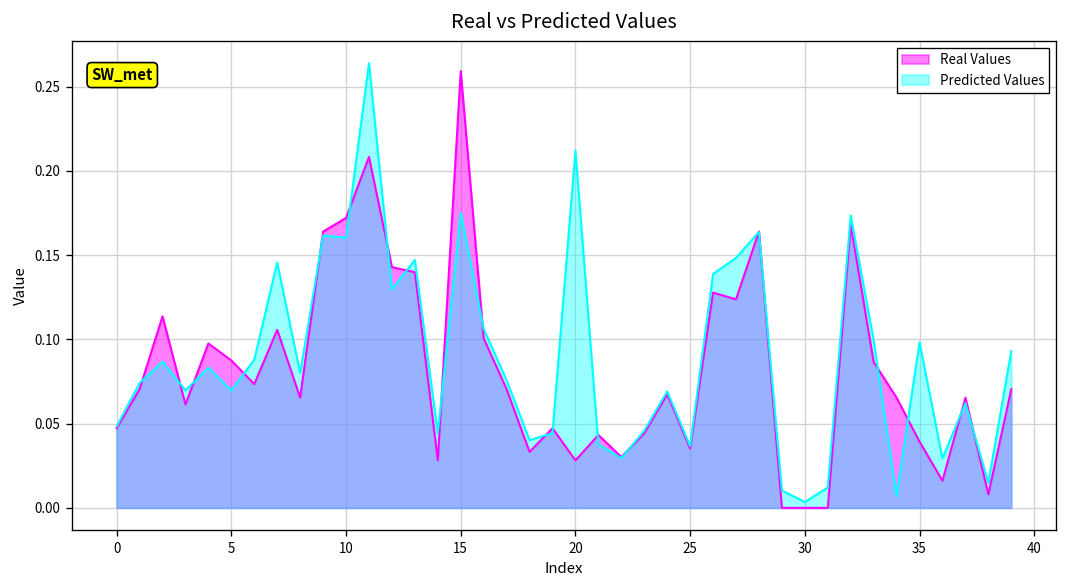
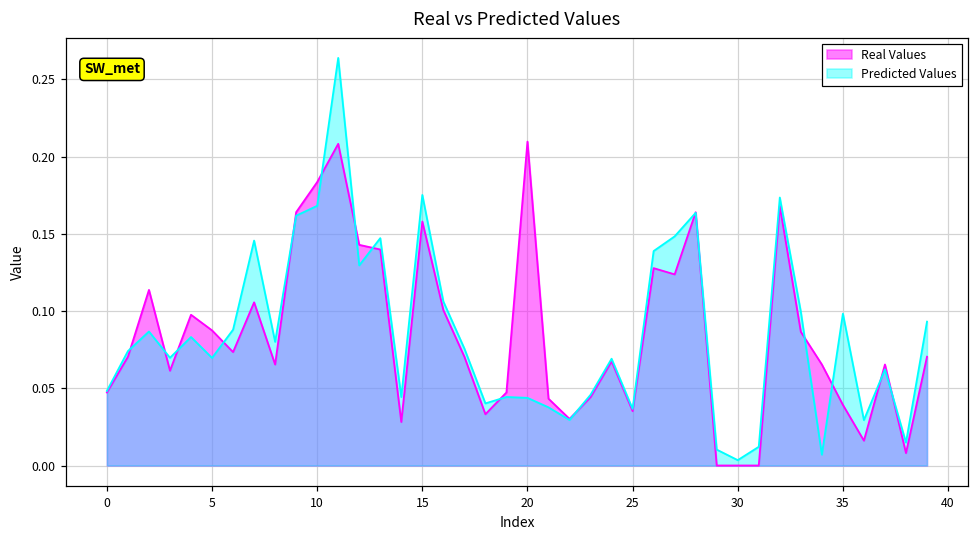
  {
    "Real Values": {
      "5": 0.087,
-     "10": 0.172,
-     "15": 0.259,
-     "20": 0.028,
+     "10": 0.183,
+     "15": 0.158,
+     "20": 0.210,
      "30": 0.000,
      "35": 0.039
    },
    "Predicted Values": {
      "5": 0.070,
-     "10": 0.160,
+     "10": 0.168,
      "15": 0.175,
-     "20": 0.212,
+     "20": 0.044,
      "30": 0.003,
      "35": 0.098
    }
  }
